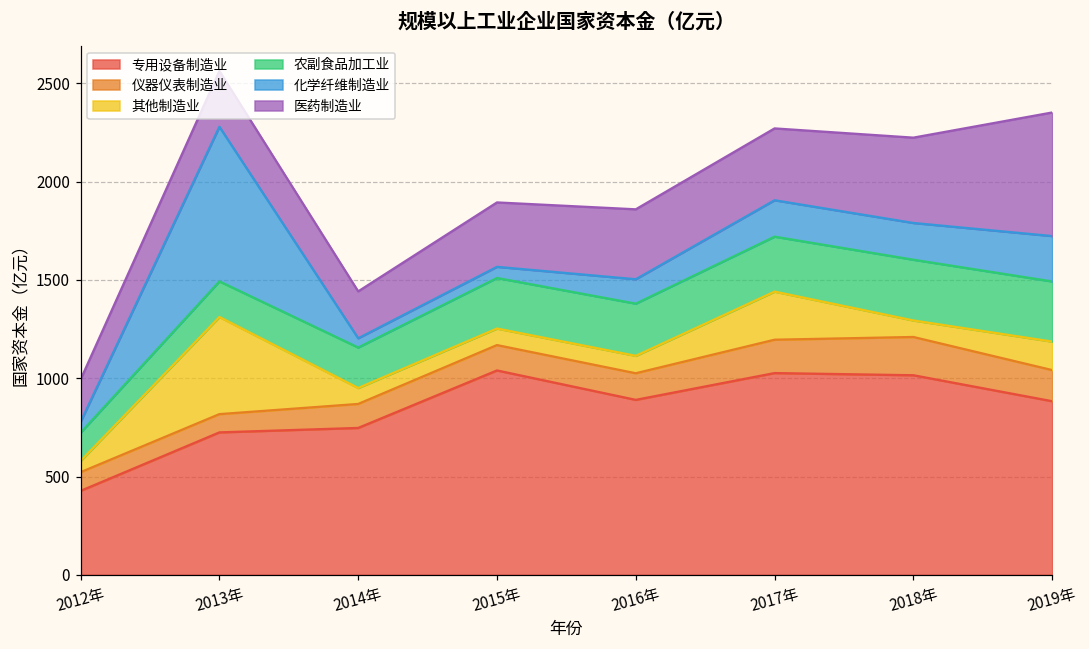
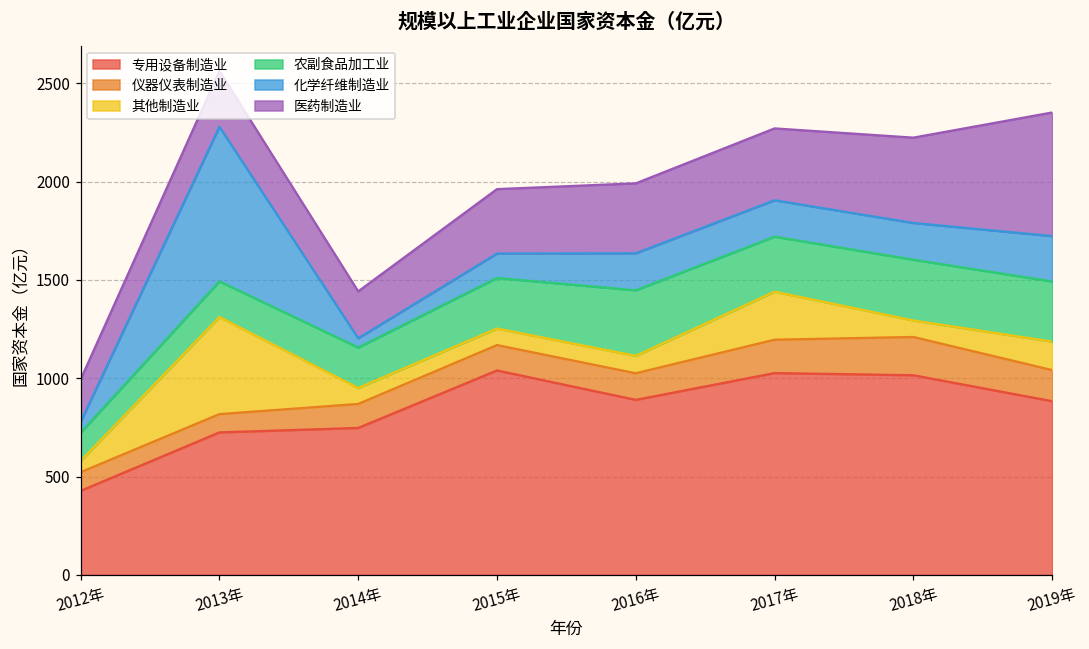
  {
    "其他制造业": {
      "2012年": 60,
      "2013年": 490,
      "2014年": 80,
      "2015年": 80,
      "2016年": 90,
      "2017年": 240,
      "2018年": 80,
      "2019年": 140
    },
    "农副食品加工业": {
      "2012年": 140,
      "2013年": 180,
      "2014年": 210,
      "2015年": 260,
-     "2016年": 270,
+     "2016年": 330,
      "2017年": 280,
      "2018年": 310,
      "2019年": 310
    },
    "化学纤维制造业": {
      "2012年": 50,
      "2013年": 790,
      "2014年": 50,
-     "2015年": 60,
-     "2016年": 120,
+     "2015年": 120,
+     "2016年": 190,
      "2017年": 190,
      "2018年": 190,
      "2019年": 230
    },
    "医药制造业": {
      "2012年": 220,
      "2014年": 240,
      "2015年": 330,
      "2016年": 360,
      "2017年": 370,
      "2018年": 430,
      "2019年": 630
    }
  }
